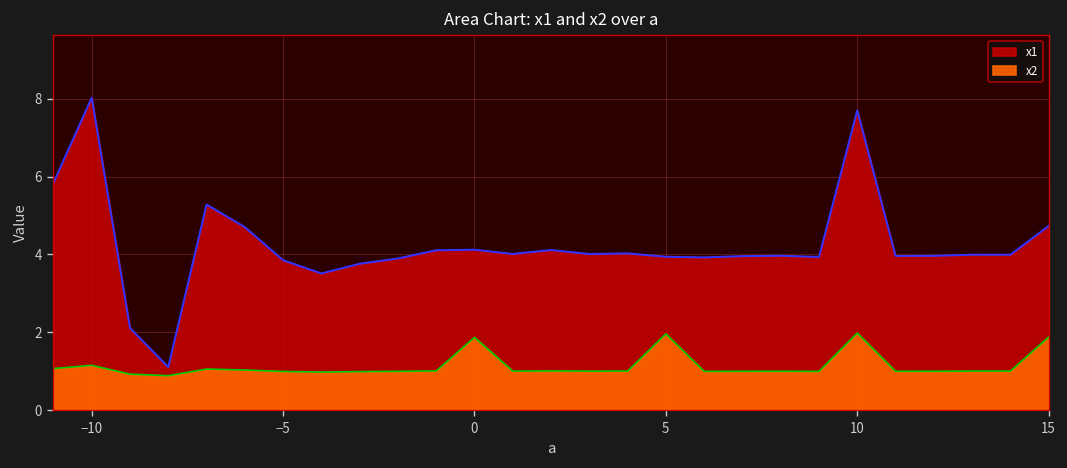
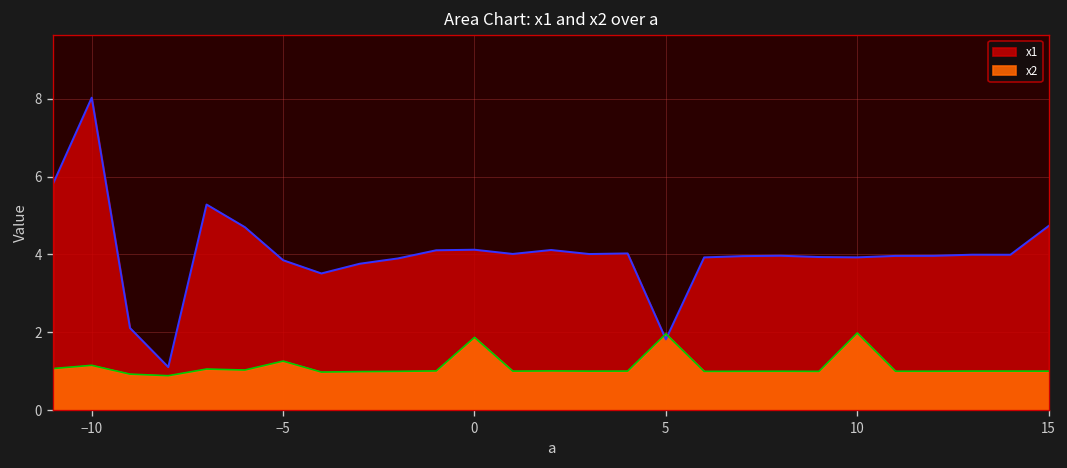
  {
    "x1": {
      "−10": 8.0,
      "−5": 3.9,
      "0": 4.1,
-     "5": 3.9,
-     "10": 7.7,
+     "5": 1.8,
+     "10": 3.9,
      "15": 4.7
    },
    "x2": {
      "−10": 1.2,
-     "−5": 1.0,
+     "−5": 1.3,
      "0": 1.9,
      "5": 2.0,
      "10": 2.0,
-     "15": 1.9
+     "15": 1.0
    }
  }
